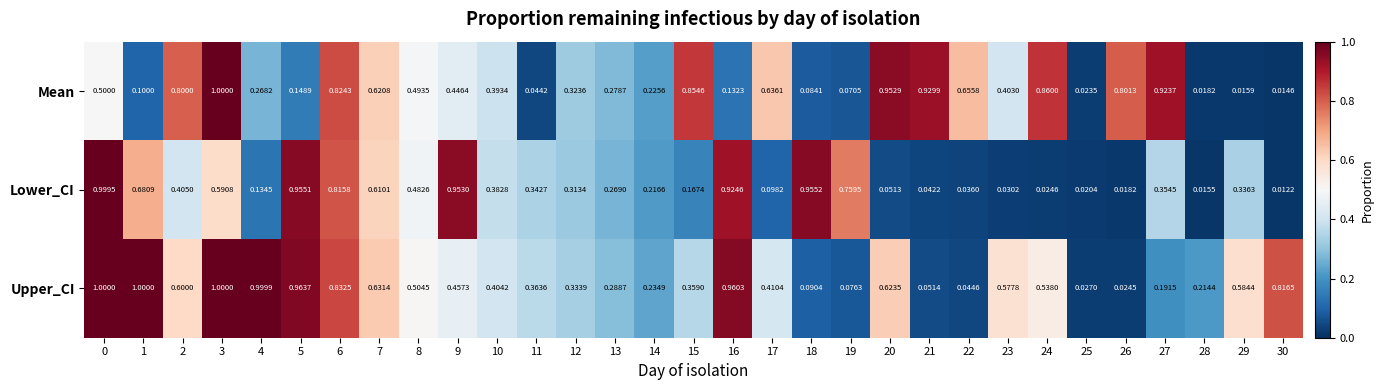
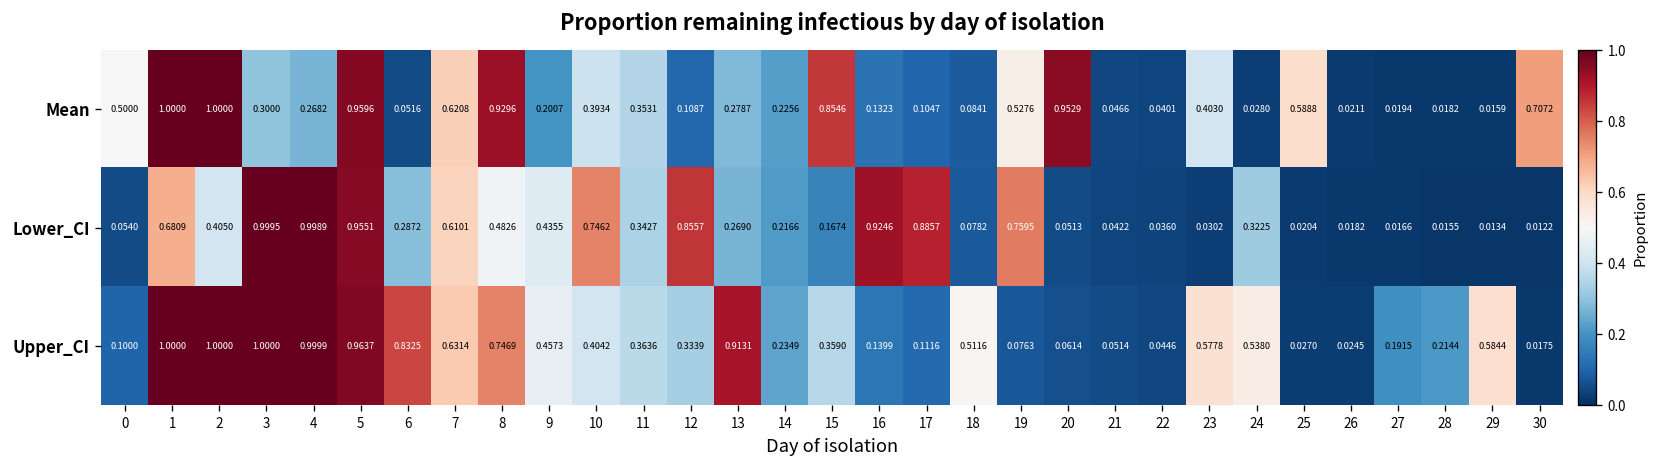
  {
    "Mean": {
      "0": 0.5000,
-     "1": 0.1000,
-     "2": 0.8000,
-     "3": 1.0000,
+     "1": 1.0000,
+     "2": 1.0000,
+     "3": 0.3000,
      "4": 0.2682,
-     "5": 0.1489,
-     "6": 0.8243,
+     "5": 0.9596,
+     "6": 0.0516,
      "7": 0.6208,
-     "8": 0.4935,
-     "9": 0.4464,
+     "8": 0.9296,
+     "9": 0.2007,
      "10": 0.3934,
-     "11": 0.0442,
-     "12": 0.3236,
+     "11": 0.3531,
+     "12": 0.1087,
      "13": 0.2787,
      "14": 0.2256,
      "15": 0.8546,
      "16": 0.1323,
-     "17": 0.6361,
+     "17": 0.1047,
      "18": 0.0841,
-     "19": 0.0705,
+     "19": 0.5276,
      "20": 0.9529,
-     "21": 0.9299,
-     "22": 0.6558,
+     "21": 0.0466,
+     "22": 0.0401,
      "23": 0.4030,
-     "24": 0.8600,
-     "25": 0.0235,
-     "26": 0.8013,
-     "27": 0.9237,
+     "24": 0.0280,
+     "25": 0.5888,
+     "26": 0.0211,
+     "27": 0.0194,
      "28": 0.0182,
      "29": 0.0159,
-     "30": 0.0146
+     "30": 0.7072
    },
    "Lower_CI": {
-     "0": 0.9995,
+     "0": 0.0540,
      "1": 0.6809,
      "2": 0.4050,
-     "3": 0.5908,
-     "4": 0.1345,
+     "3": 0.9995,
+     "4": 0.9989,
      "5": 0.9551,
-     "6": 0.8158,
+     "6": 0.2872,
      "7": 0.6101,
      "8": 0.4826,
-     "9": 0.9530,
-     "10": 0.3828,
+     "9": 0.4355,
+     "10": 0.7462,
      "11": 0.3427,
-     "12": 0.3134,
+     "12": 0.8557,
      "13": 0.2690,
      "14": 0.2166,
      "15": 0.1674,
      "16": 0.9246,
-     "17": 0.0982,
-     "18": 0.9552,
+     "17": 0.8857,
+     "18": 0.0782,
      "19": 0.7595,
      "20": 0.0513,
      "21": 0.0422,
      "22": 0.0360,
      "23": 0.0302,
-     "24": 0.0246,
+     "24": 0.3225,
      "25": 0.0204,
      "26": 0.0182,
-     "27": 0.3545,
+     "27": 0.0166,
      "28": 0.0155,
-     "29": 0.3363,
+     "29": 0.0134,
      "30": 0.0122
    },
    "Upper_CI": {
-     "0": 1.0000,
+     "0": 0.1000,
      "1": 1.0000,
-     "2": 0.6000,
+     "2": 1.0000,
      "3": 1.0000,
      "4": 0.9999,
      "5": 0.9637,
      "6": 0.8325,
      "7": 0.6314,
-     "8": 0.5045,
+     "8": 0.7469,
      "9": 0.4573,
      "10": 0.4042,
      "11": 0.3636,
      "12": 0.3339,
-     "13": 0.2887,
+     "13": 0.9131,
      "14": 0.2349,
      "15": 0.3590,
-     "16": 0.9603,
-     "17": 0.4104,
-     "18": 0.0904,
+     "16": 0.1399,
+     "17": 0.1116,
+     "18": 0.5116,
      "19": 0.0763,
-     "20": 0.6235,
+     "20": 0.0614,
      "21": 0.0514,
      "22": 0.0446,
      "23": 0.5778,
      "24": 0.5380,
      "25": 0.0270,
      "26": 0.0245,
      "27": 0.1915,
      "28": 0.2144,
      "29": 0.5844,
-     "30": 0.8165
+     "30": 0.0175
    }
  }
